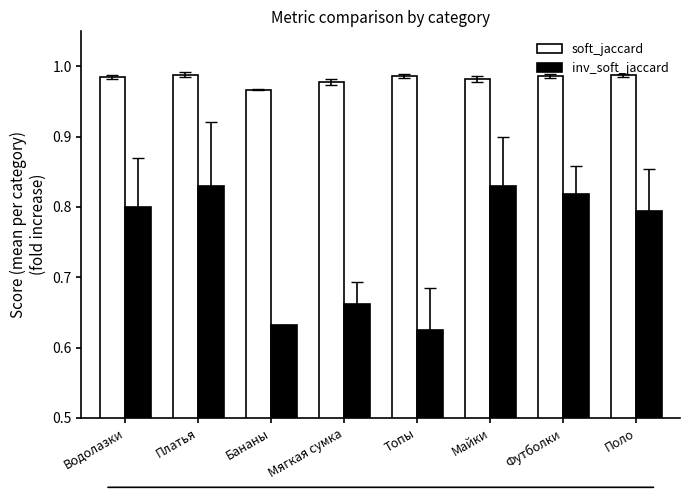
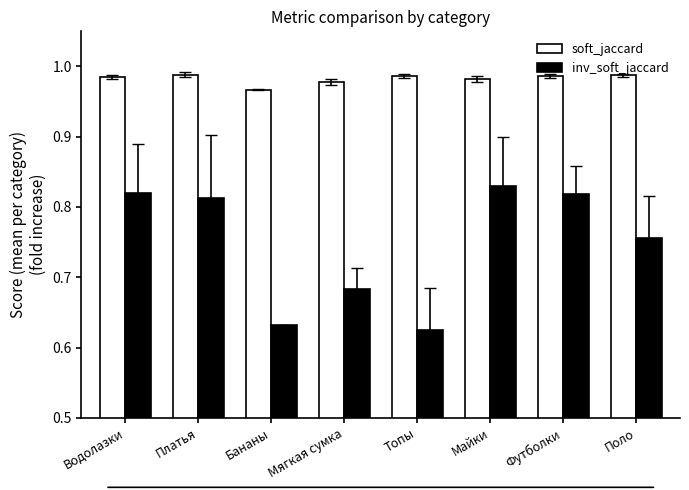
  {
    "soft_jaccard": {
      "Водолазки": 0.99,
      "Платья": 0.99,
      "Бананы": 0.97,
      "Мягкая сумка": 0.98,
      "Топы": 0.99,
      "Майки": 0.98,
      "Футболки": 0.99,
      "Поло": 0.99
    },
    "inv_soft_jaccard": {
-     "Водолазки": 0.80,
-     "Платья": 0.83,
+     "Водолазки": 0.82,
+     "Платья": 0.81,
      "Бананы": 0.63,
-     "Мягкая сумка": 0.66,
+     "Мягкая сумка": 0.68,
      "Топы": 0.62,
      "Майки": 0.83,
      "Футболки": 0.82,
-     "Поло": 0.79
+     "Поло": 0.76
    }
  }
